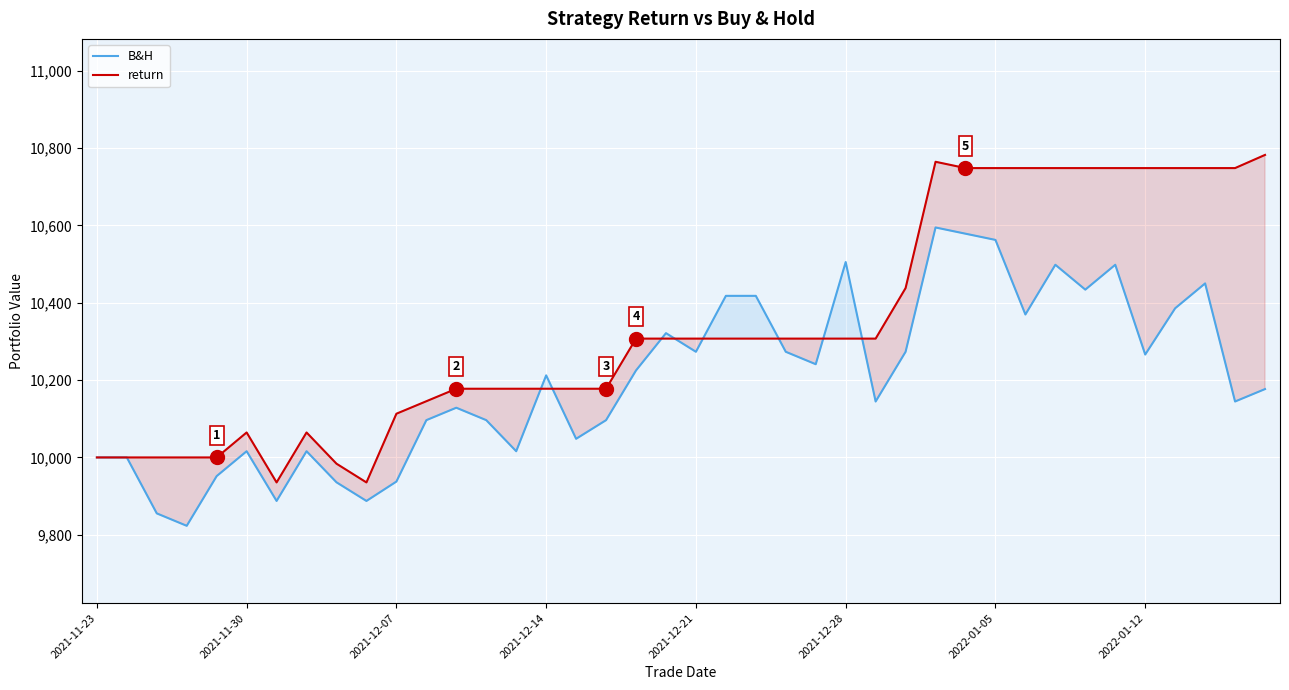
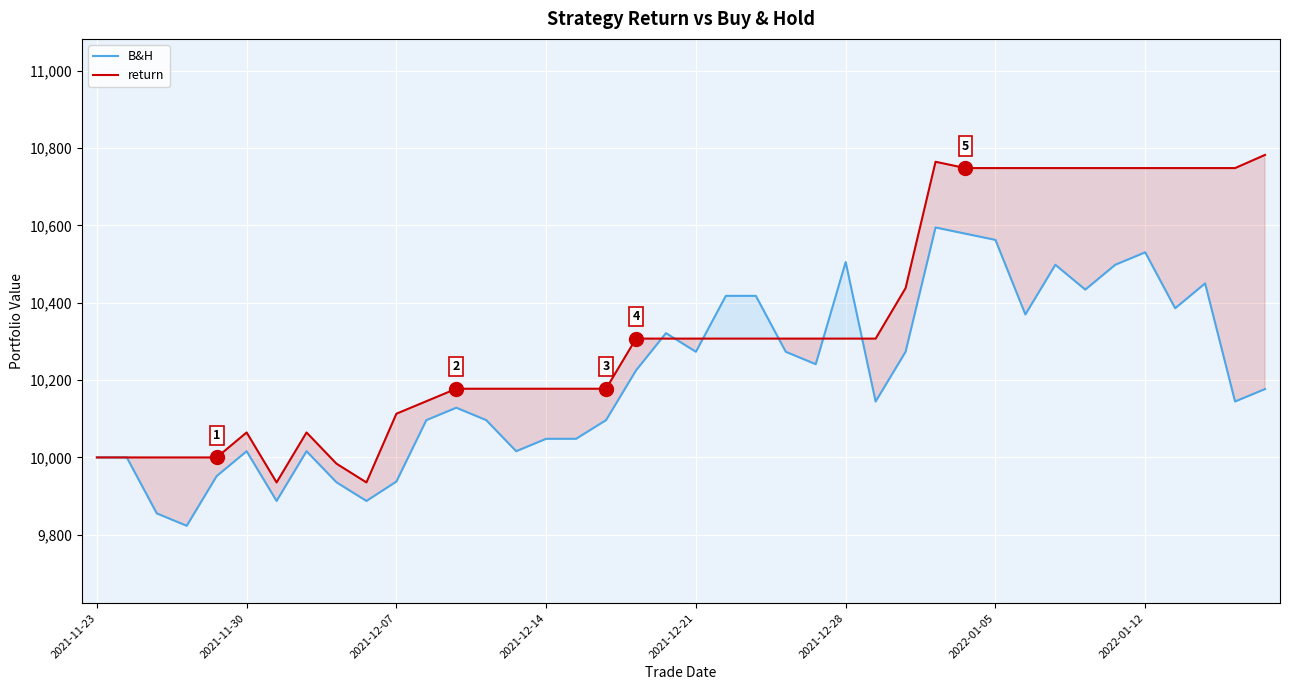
  {
    "B&H": {
      "2021-11-30": "10,020",
      "2021-12-07": "9,940",
-     "2021-12-14": "10,210",
+     "2021-12-14": "10,050",
      "2021-12-21": "10,270",
      "2021-12-28": "10,510",
      "2022-01-05": "10,560",
-     "2022-01-12": "10,270"
+     "2022-01-12": "10,530"
    }
  }
